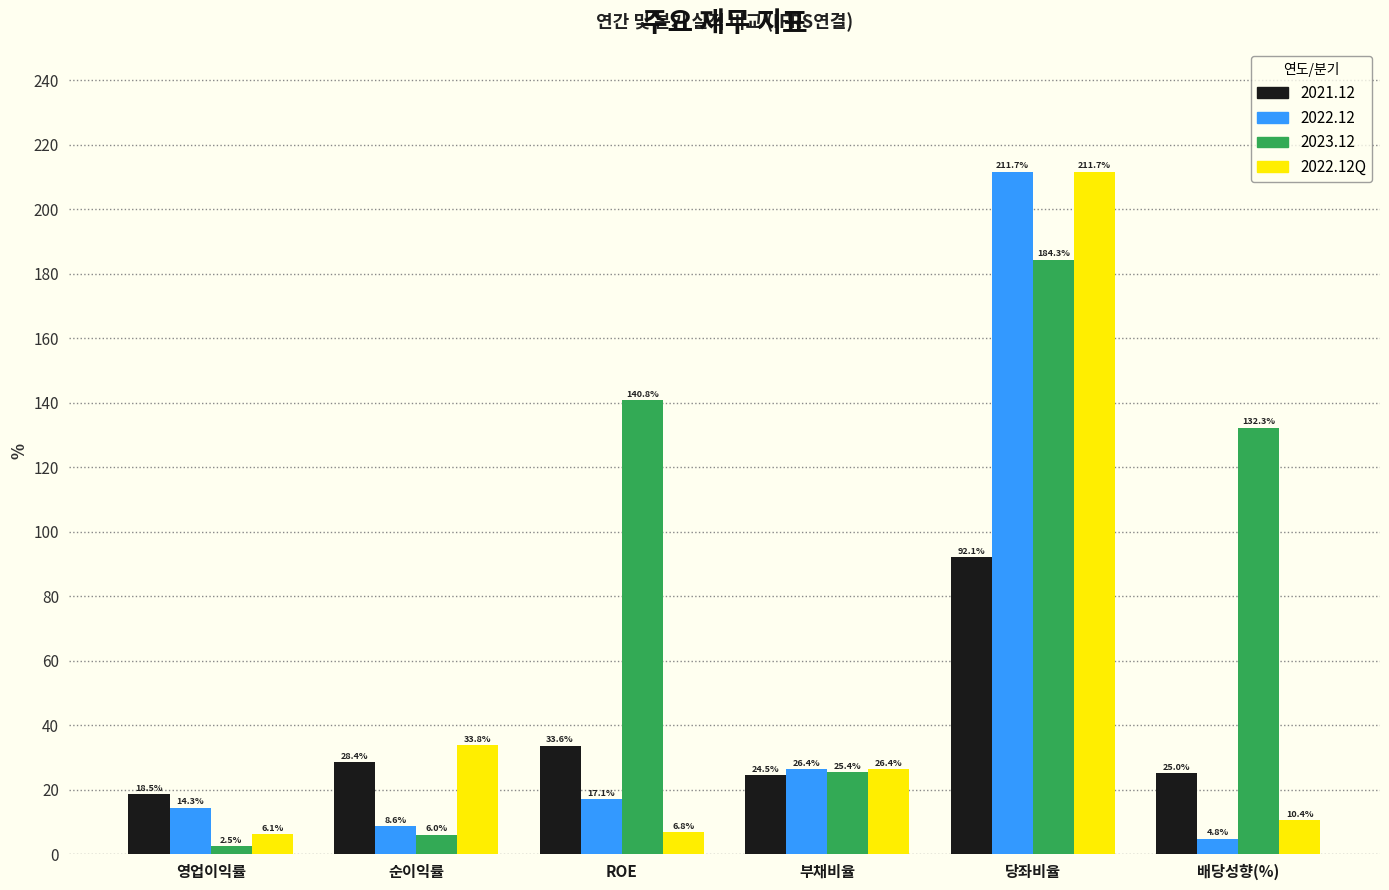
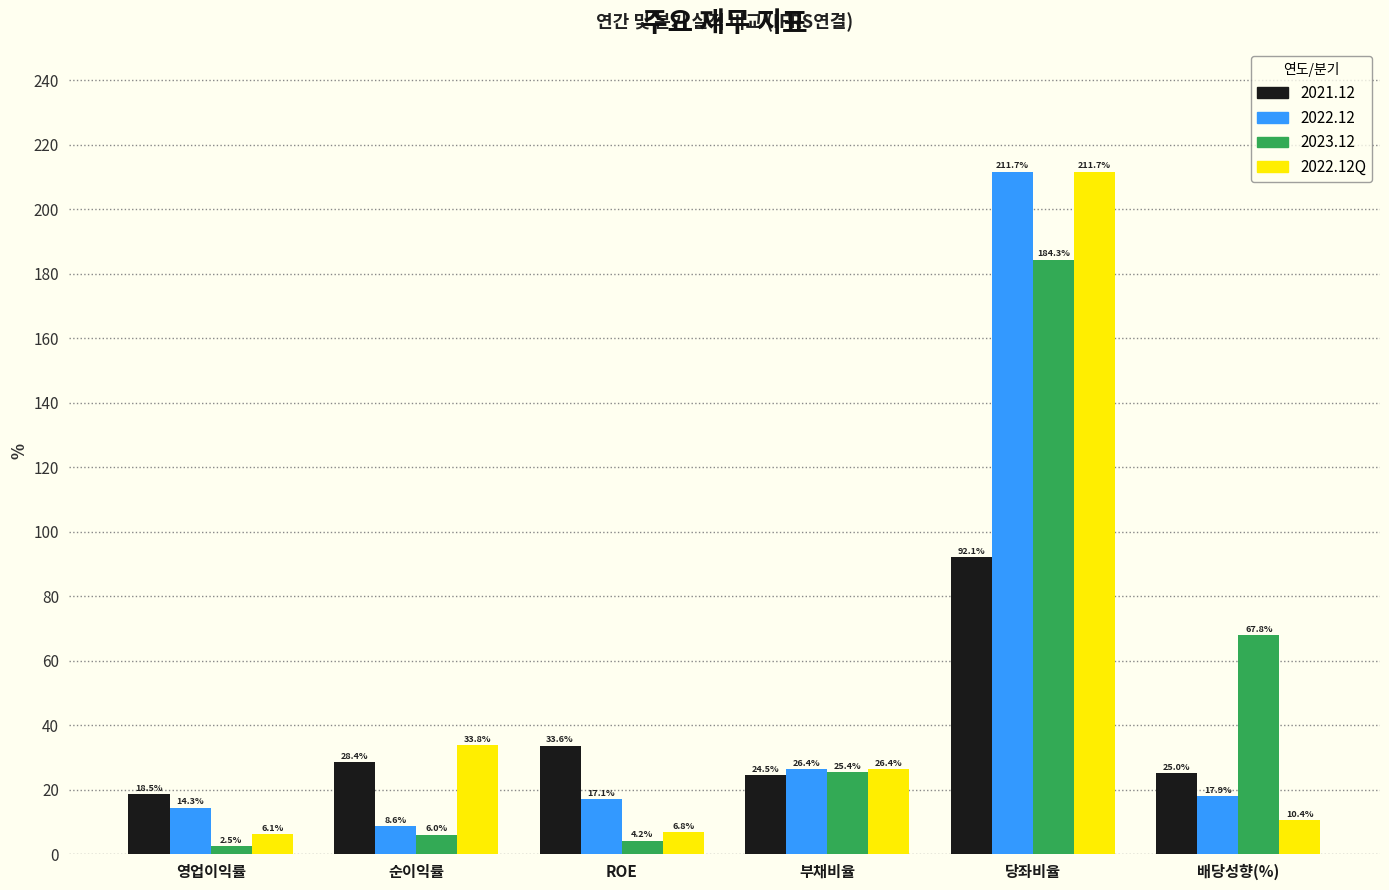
  {
    "2021.12": {
      "영업이익률": "18.5%",
      "순이익률": "28.4%",
      "ROE": "33.6%",
      "부채비율": "24.5%",
      "당좌비율": "92.1%",
      "배당성향(%)": "25.0%"
    },
    "2022.12": {
      "영업이익률": "14.3%",
      "순이익률": "8.6%",
      "ROE": "17.1%",
      "부채비율": "26.4%",
      "당좌비율": "211.7%",
-     "배당성향(%)": "4.8%"
+     "배당성향(%)": "17.9%"
    },
    "2023.12": {
      "영업이익률": "2.5%",
      "순이익률": "6.0%",
-     "ROE": "140.8%",
+     "ROE": "4.2%",
      "부채비율": "25.4%",
      "당좌비율": "184.3%",
-     "배당성향(%)": "132.3%"
+     "배당성향(%)": "67.8%"
    },
    "2022.12Q": {
      "영업이익률": "6.1%",
      "순이익률": "33.8%",
      "ROE": "6.8%",
      "부채비율": "26.4%",
      "당좌비율": "211.7%",
      "배당성향(%)": "10.4%"
    }
  }
